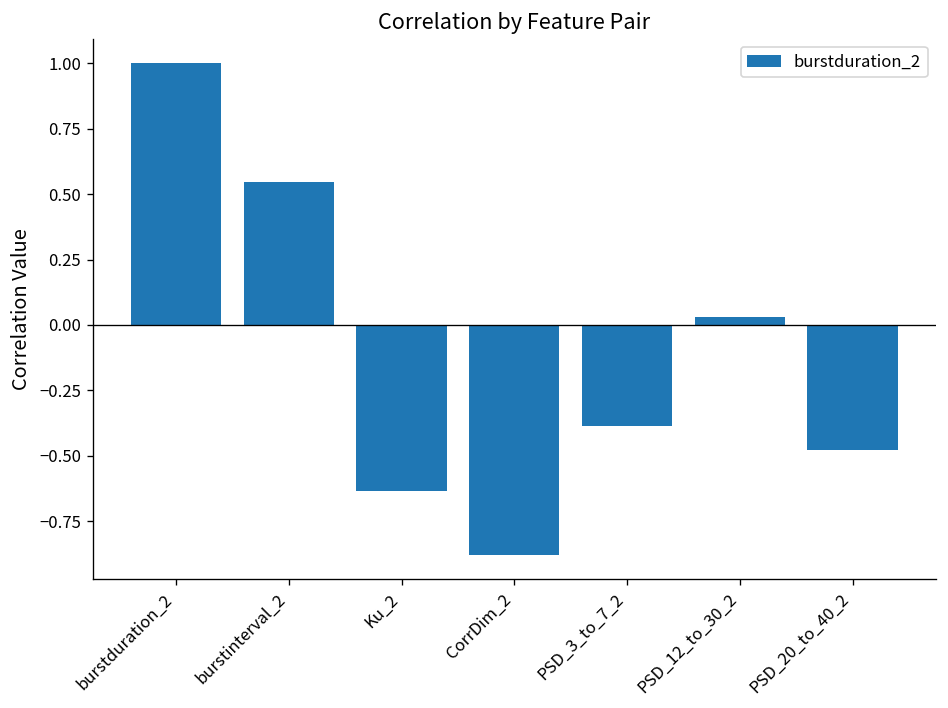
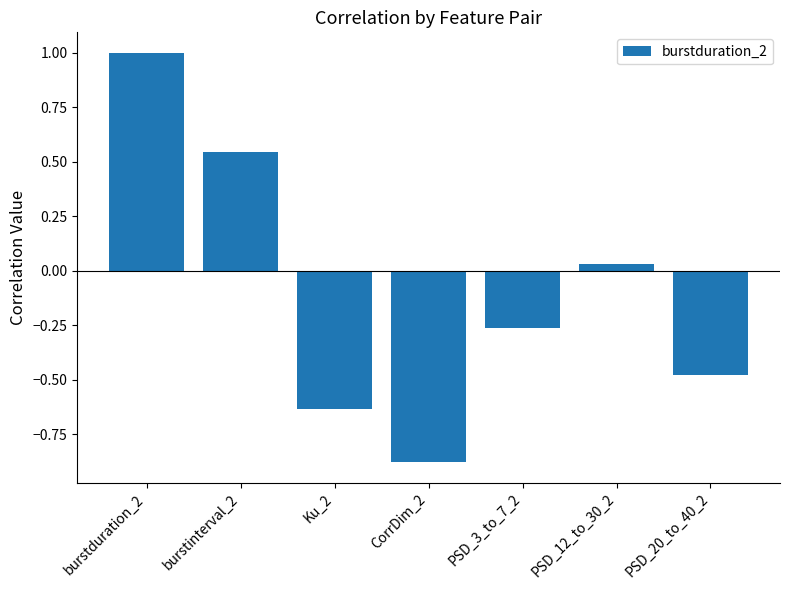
  {
    "burstduration_2": 1.00,
    "burstinterval_2": 0.55,
    "Ku_2": -0.63,
    "CorrDim_2": -0.88,
-   "PSD_3_to_7_2": -0.39,
+   "PSD_3_to_7_2": -0.26,
    "PSD_12_to_30_2": 0.03,
    "PSD_20_to_40_2": -0.48
  }
